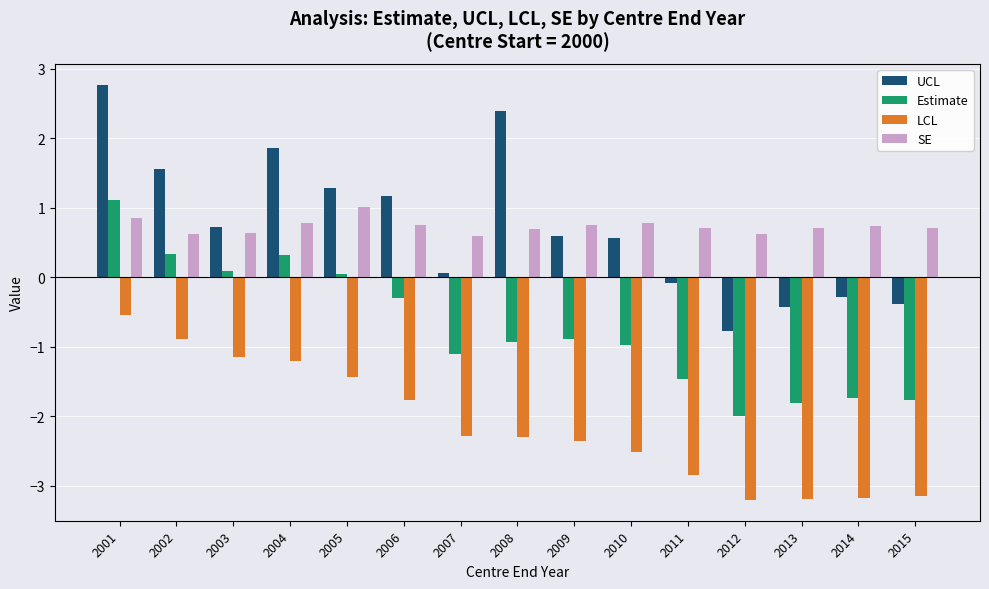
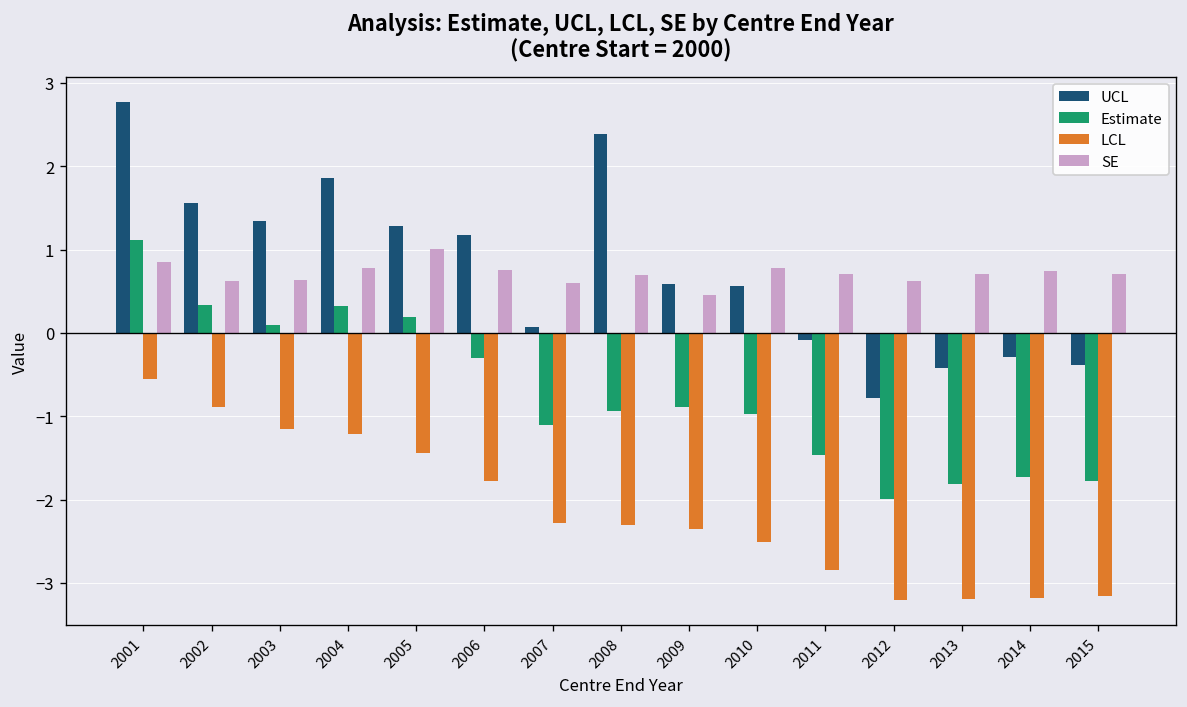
  {
    "UCL": {
      "2001": 2.8,
      "2002": 1.6,
-     "2003": 0.7,
+     "2003": 1.3,
      "2004": 1.9,
      "2005": 1.3,
      "2006": 1.2,
      "2007": 0.1,
      "2008": 2.4,
      "2009": 0.6,
      "2010": 0.6,
      "2011": -0.1,
      "2012": -0.8,
      "2013": -0.4,
      "2014": -0.3,
      "2015": -0.4
    },
    "Estimate": {
      "2001": 1.1,
      "2002": 0.3,
      "2003": 0.1,
      "2004": 0.3,
-     "2005": 0.0,
+     "2005": 0.2,
      "2006": -0.3,
      "2007": -1.1,
      "2008": -0.9,
      "2009": -0.9,
      "2010": -1.0,
      "2011": -1.5,
      "2012": -2.0,
      "2013": -1.8,
      "2014": -1.7,
      "2015": -1.8
    },
    "LCL": {
      "2001": -0.5,
      "2002": -0.9,
      "2003": -1.1,
      "2004": -1.2,
      "2005": -1.4,
      "2006": -1.8,
      "2007": -2.3,
      "2008": -2.3,
      "2009": -2.4,
      "2010": -2.5,
      "2011": -2.8,
      "2012": -3.2,
      "2013": -3.2,
      "2014": -3.2,
      "2015": -3.2
    },
    "SE": {
      "2001": 0.8,
      "2002": 0.6,
      "2003": 0.6,
      "2004": 0.8,
      "2005": 1.0,
      "2006": 0.8,
      "2007": 0.6,
      "2008": 0.7,
-     "2009": 0.8,
+     "2009": 0.5,
      "2010": 0.8,
      "2011": 0.7,
      "2012": 0.6,
      "2013": 0.7,
      "2014": 0.7,
      "2015": 0.7
    }
  }
